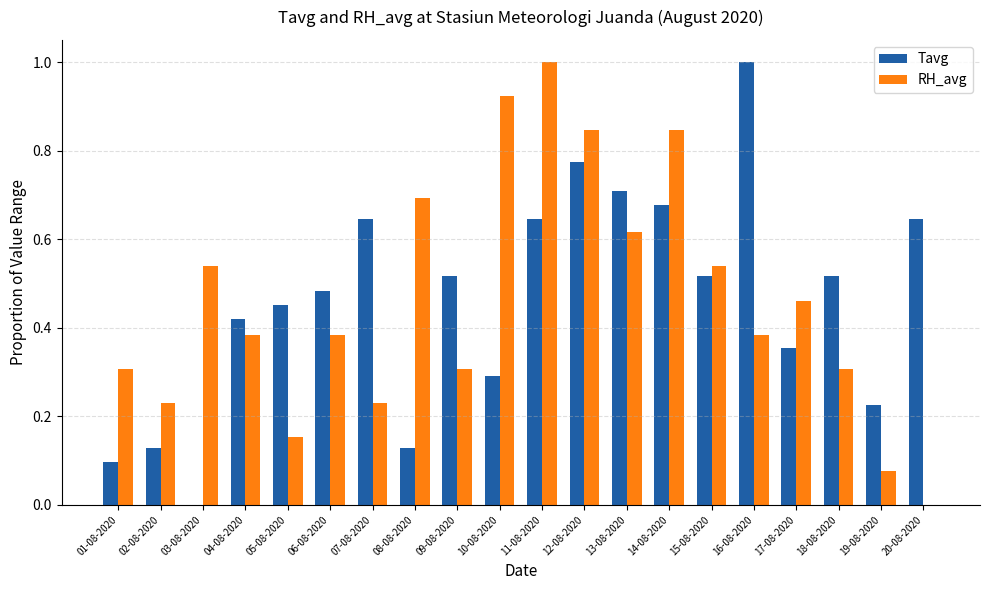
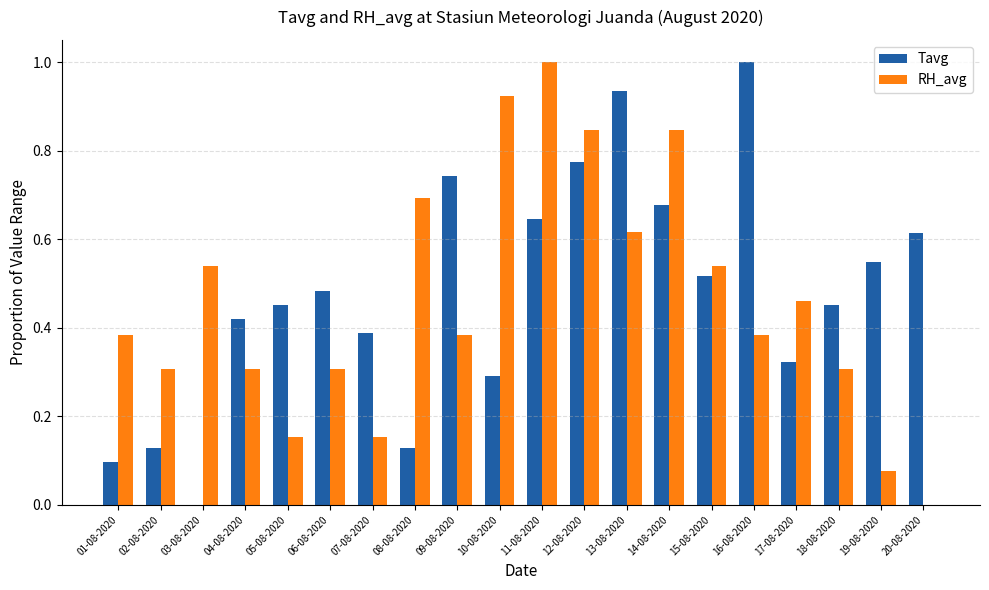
  {
    "Tavg": {
      "01-08-2020": 0.10,
      "02-08-2020": 0.13,
      "03-08-2020": 0.00,
      "04-08-2020": 0.42,
      "05-08-2020": 0.45,
      "06-08-2020": 0.48,
-     "07-08-2020": 0.65,
+     "07-08-2020": 0.39,
      "08-08-2020": 0.13,
-     "09-08-2020": 0.52,
+     "09-08-2020": 0.74,
      "10-08-2020": 0.29,
      "11-08-2020": 0.65,
      "12-08-2020": 0.77,
-     "13-08-2020": 0.71,
+     "13-08-2020": 0.94,
      "14-08-2020": 0.68,
      "15-08-2020": 0.52,
      "16-08-2020": 1.00,
-     "17-08-2020": 0.35,
-     "18-08-2020": 0.52,
-     "19-08-2020": 0.23,
-     "20-08-2020": 0.65
+     "17-08-2020": 0.32,
+     "18-08-2020": 0.45,
+     "19-08-2020": 0.55,
+     "20-08-2020": 0.61
    },
    "RH_avg": {
-     "01-08-2020": 0.31,
-     "02-08-2020": 0.23,
+     "01-08-2020": 0.38,
+     "02-08-2020": 0.31,
      "03-08-2020": 0.54,
-     "04-08-2020": 0.38,
+     "04-08-2020": 0.31,
      "05-08-2020": 0.15,
-     "06-08-2020": 0.38,
-     "07-08-2020": 0.23,
+     "06-08-2020": 0.31,
+     "07-08-2020": 0.15,
      "08-08-2020": 0.69,
-     "09-08-2020": 0.31,
+     "09-08-2020": 0.38,
      "10-08-2020": 0.92,
      "11-08-2020": 1.00,
      "12-08-2020": 0.85,
      "13-08-2020": 0.62,
      "14-08-2020": 0.85,
      "15-08-2020": 0.54,
      "16-08-2020": 0.38,
      "17-08-2020": 0.46,
      "18-08-2020": 0.31,
      "19-08-2020": 0.08,
      "20-08-2020": 0.00
    }
  }
